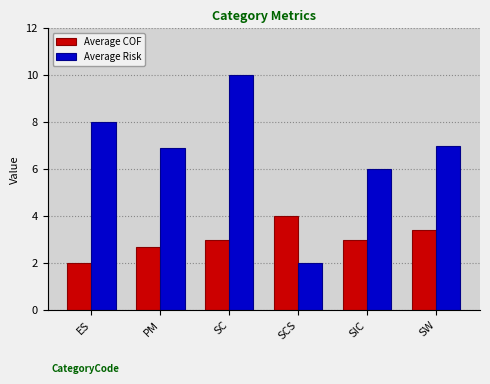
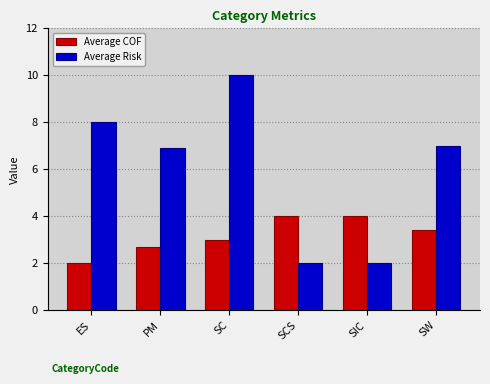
  {
    "Average COF": {
      "ES": 2,
      "PM": 2.7,
      "SC": 3,
      "SCS": 4,
-     "SIC": 3,
+     "SIC": 4,
      "SW": 3.4
    },
    "Average Risk": {
      "ES": 8,
      "PM": 7,
      "SC": 10,
      "SCS": 2,
-     "SIC": 6,
+     "SIC": 2,
      "SW": 7
    }
  }
